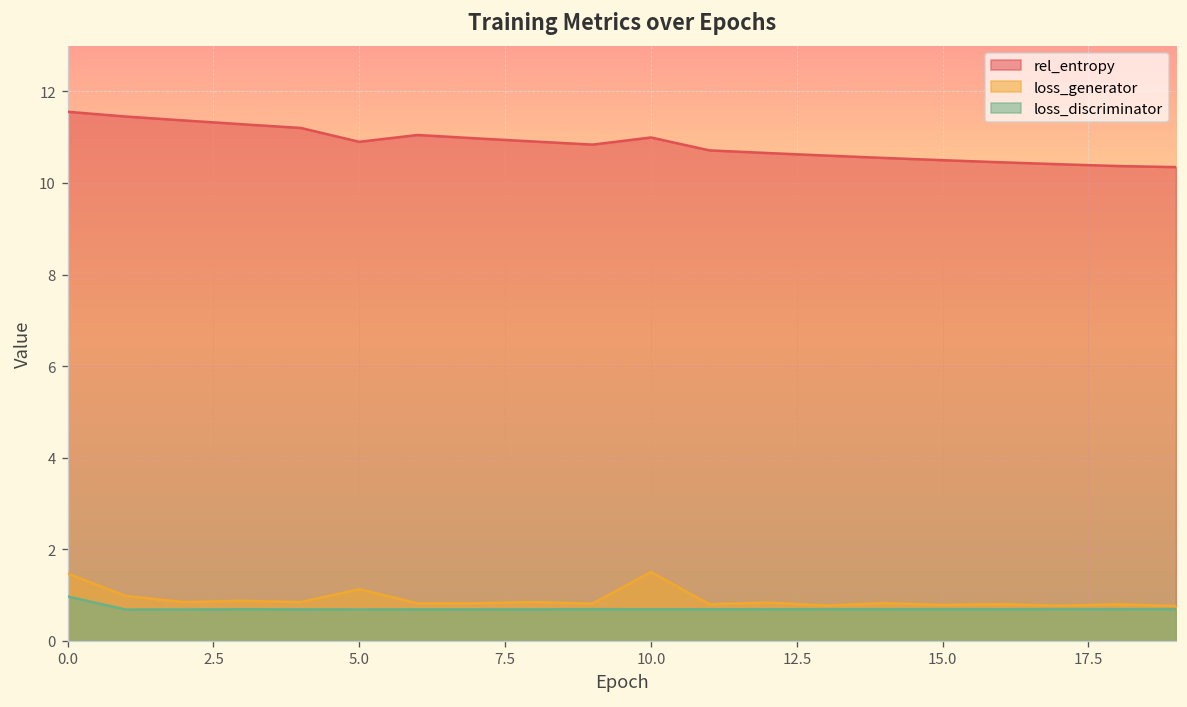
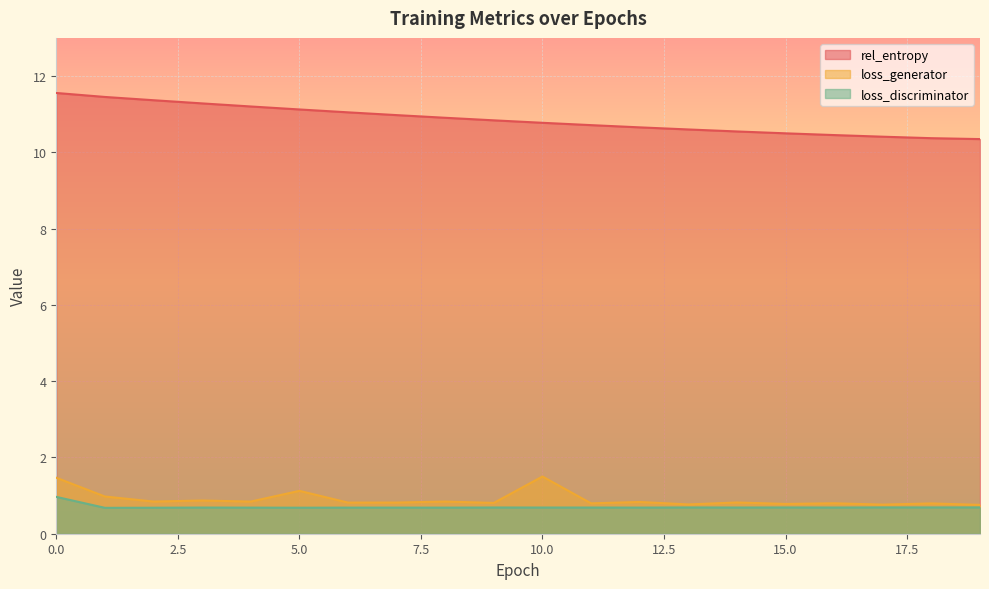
  {
    "rel_entropy": {
      "0.0": 11.6,
-     "5.0": 10.9,
-     "10.0": 11.0,
+     "5.0": 11.1,
+     "10.0": 10.8,
      "15.0": 10.5
    },
    "loss_generator": {
      "0.0": 1.5,
      "5.0": 1.1,
      "10.0": 1.5,
      "15.0": 0.8
    },
    "loss_discriminator": {
      "0.0": 1.0,
      "5.0": 0.7,
      "10.0": 0.7,
      "15.0": 0.7
    }
  }
